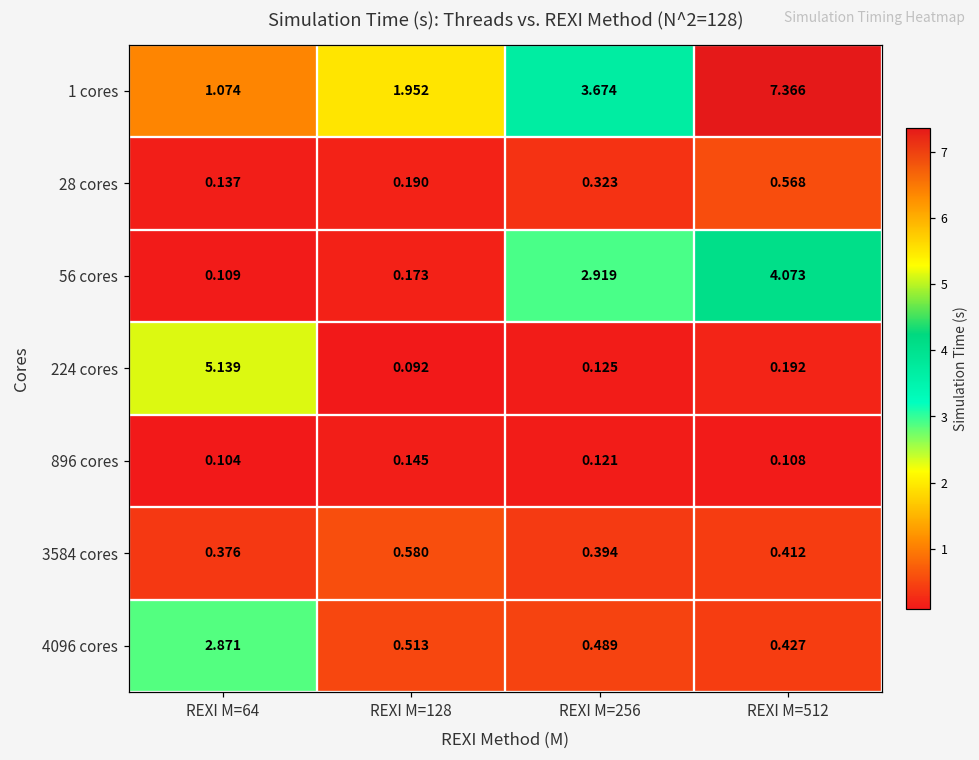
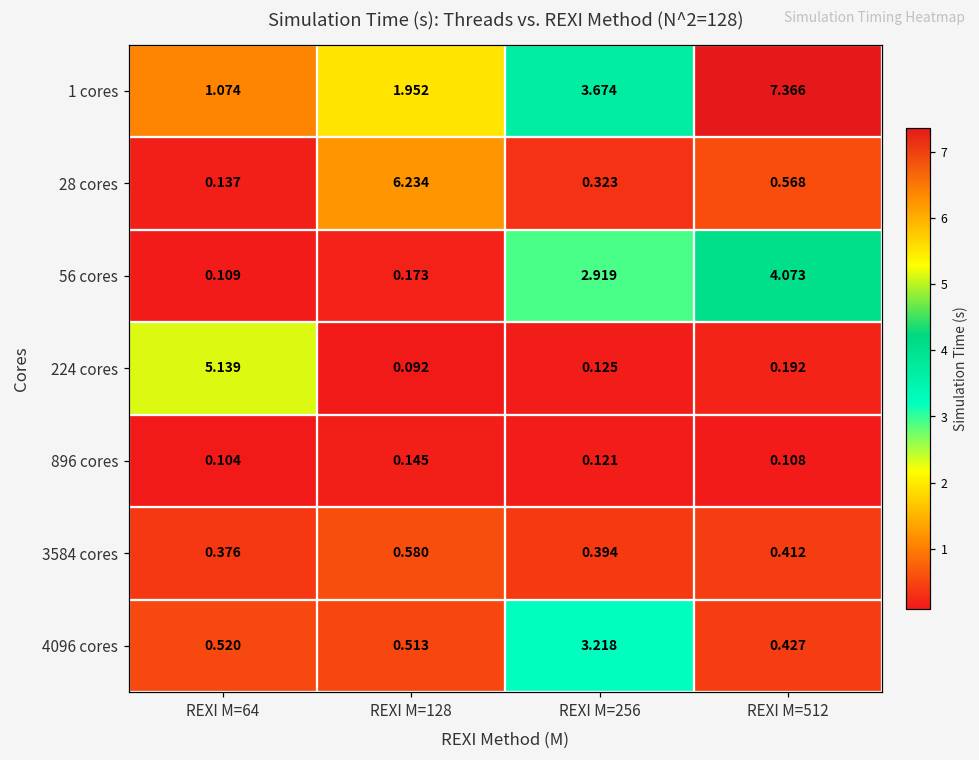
  {
    "1 cores": {
      "REXI M=64": 1.074,
      "REXI M=128": 1.952,
      "REXI M=256": 3.674,
      "REXI M=512": 7.366
    },
    "28 cores": {
      "REXI M=64": 0.137,
-     "REXI M=128": 0.190,
+     "REXI M=128": 6.234,
      "REXI M=256": 0.323,
      "REXI M=512": 0.568
    },
    "56 cores": {
      "REXI M=64": 0.109,
      "REXI M=128": 0.173,
      "REXI M=256": 2.919,
      "REXI M=512": 4.073
    },
    "224 cores": {
      "REXI M=64": 5.139,
      "REXI M=128": 0.092,
      "REXI M=256": 0.125,
      "REXI M=512": 0.192
    },
    "896 cores": {
      "REXI M=64": 0.104,
      "REXI M=128": 0.145,
      "REXI M=256": 0.121,
      "REXI M=512": 0.108
    },
    "3584 cores": {
      "REXI M=64": 0.376,
      "REXI M=128": 0.580,
      "REXI M=256": 0.394,
      "REXI M=512": 0.412
    },
    "4096 cores": {
-     "REXI M=64": 2.871,
+     "REXI M=64": 0.520,
      "REXI M=128": 0.513,
-     "REXI M=256": 0.489,
+     "REXI M=256": 3.218,
      "REXI M=512": 0.427
    }
  }
